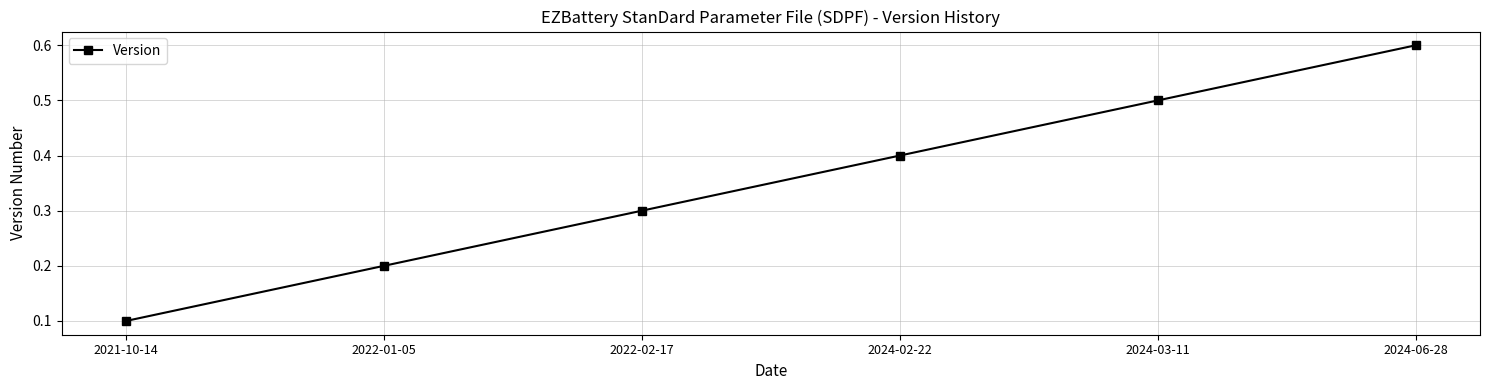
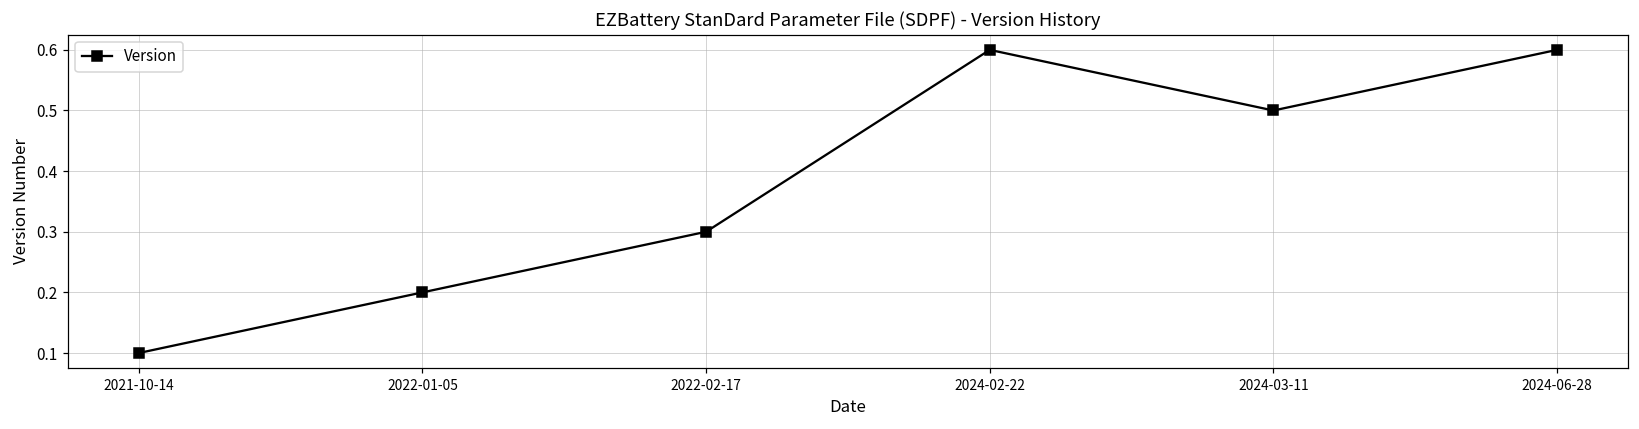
  {
    "2021-10-14": 0.1,
    "2022-01-05": 0.2,
    "2022-02-17": 0.3,
-   "2024-02-22": 0.4,
+   "2024-02-22": 0.6,
    "2024-03-11": 0.5,
    "2024-06-28": 0.6
  }
